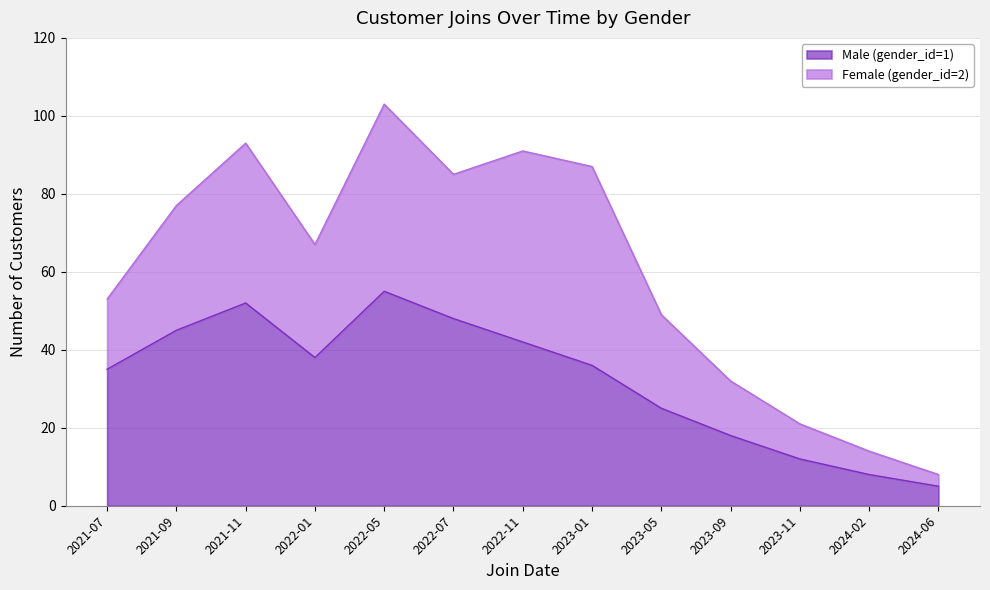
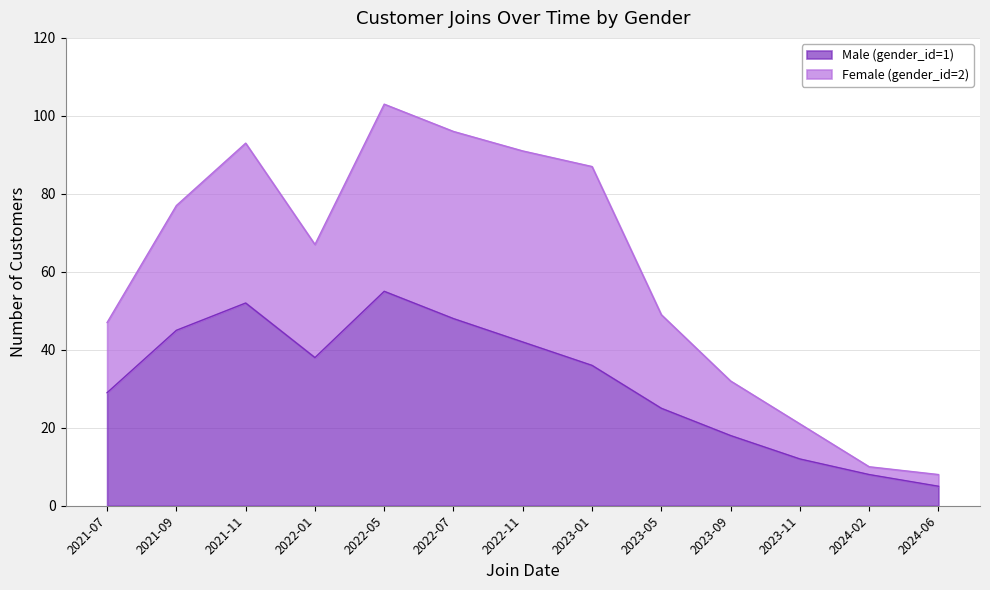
  {
    "Male (gender_id=1)": {
-     "2021-07": 35,
+     "2021-07": 29,
      "2021-09": 45,
      "2021-11": 52,
      "2022-01": 38,
      "2022-05": 55,
      "2022-07": 48,
      "2022-11": 42,
      "2023-01": 36,
      "2023-05": 25,
      "2023-09": 18,
      "2023-11": 12,
      "2024-02": 8,
      "2024-06": 5
    },
    "Female (gender_id=2)": {
      "2021-07": 18,
      "2021-09": 32,
      "2021-11": 41,
      "2022-01": 29,
      "2022-05": 48,
-     "2022-07": 37,
+     "2022-07": 48,
      "2022-11": 49,
      "2023-01": 51,
      "2023-05": 24,
      "2023-09": 14,
      "2023-11": 9,
-     "2024-02": 6,
+     "2024-02": 2,
      "2024-06": 3
    }
  }
